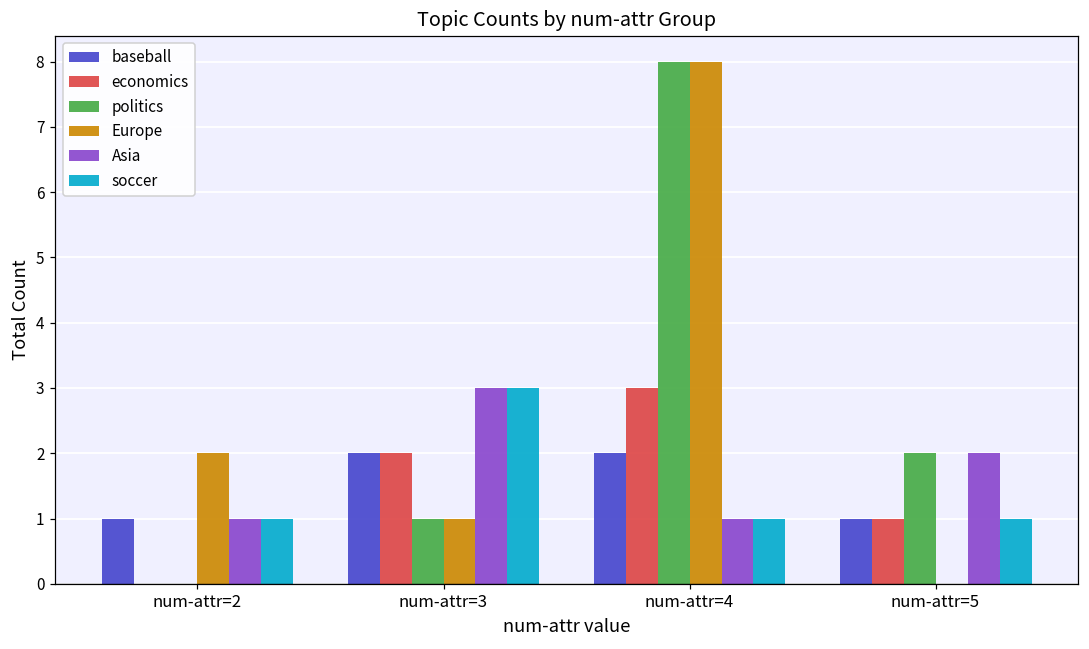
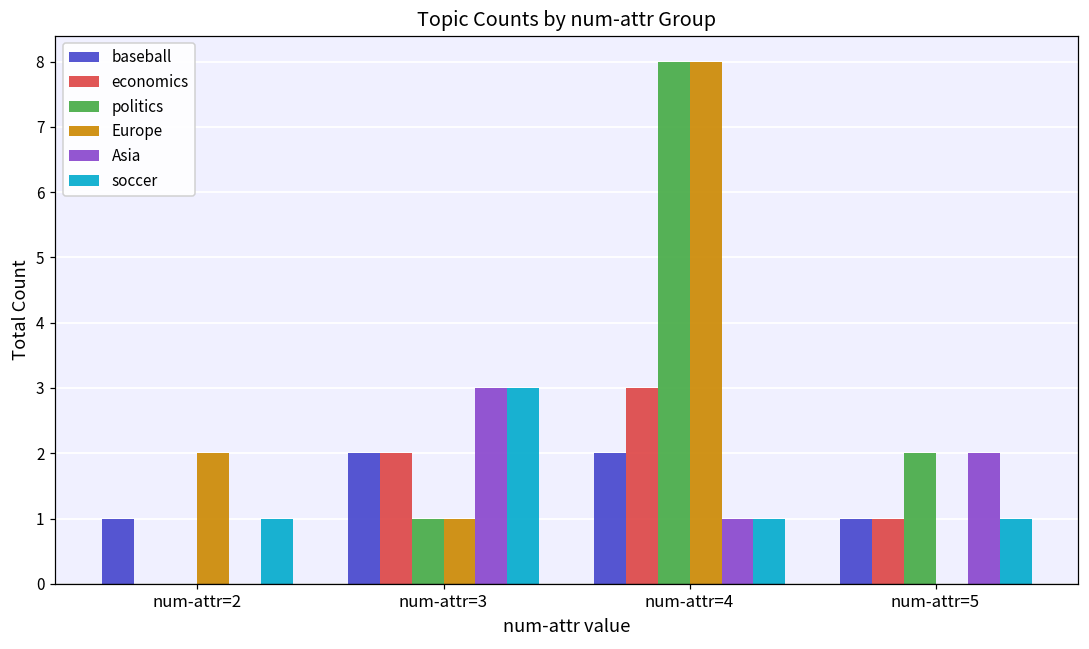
  {
    "baseball": {
      "num-attr=2": 1,
      "num-attr=3": 2,
      "num-attr=4": 2,
      "num-attr=5": 1
    },
    "economics": {
      "num-attr=2": 0,
      "num-attr=3": 2,
      "num-attr=4": 3,
      "num-attr=5": 1
    },
    "politics": {
      "num-attr=2": 0,
      "num-attr=3": 1,
      "num-attr=4": 8,
      "num-attr=5": 2
    },
    "Europe": {
      "num-attr=2": 2,
      "num-attr=3": 1,
      "num-attr=4": 8,
      "num-attr=5": 0
    },
    "Asia": {
-     "num-attr=2": 1,
+     "num-attr=2": 0,
      "num-attr=3": 3,
      "num-attr=4": 1,
      "num-attr=5": 2
    },
    "soccer": {
      "num-attr=2": 1,
      "num-attr=3": 3,
      "num-attr=4": 1,
      "num-attr=5": 1
    }
  }
